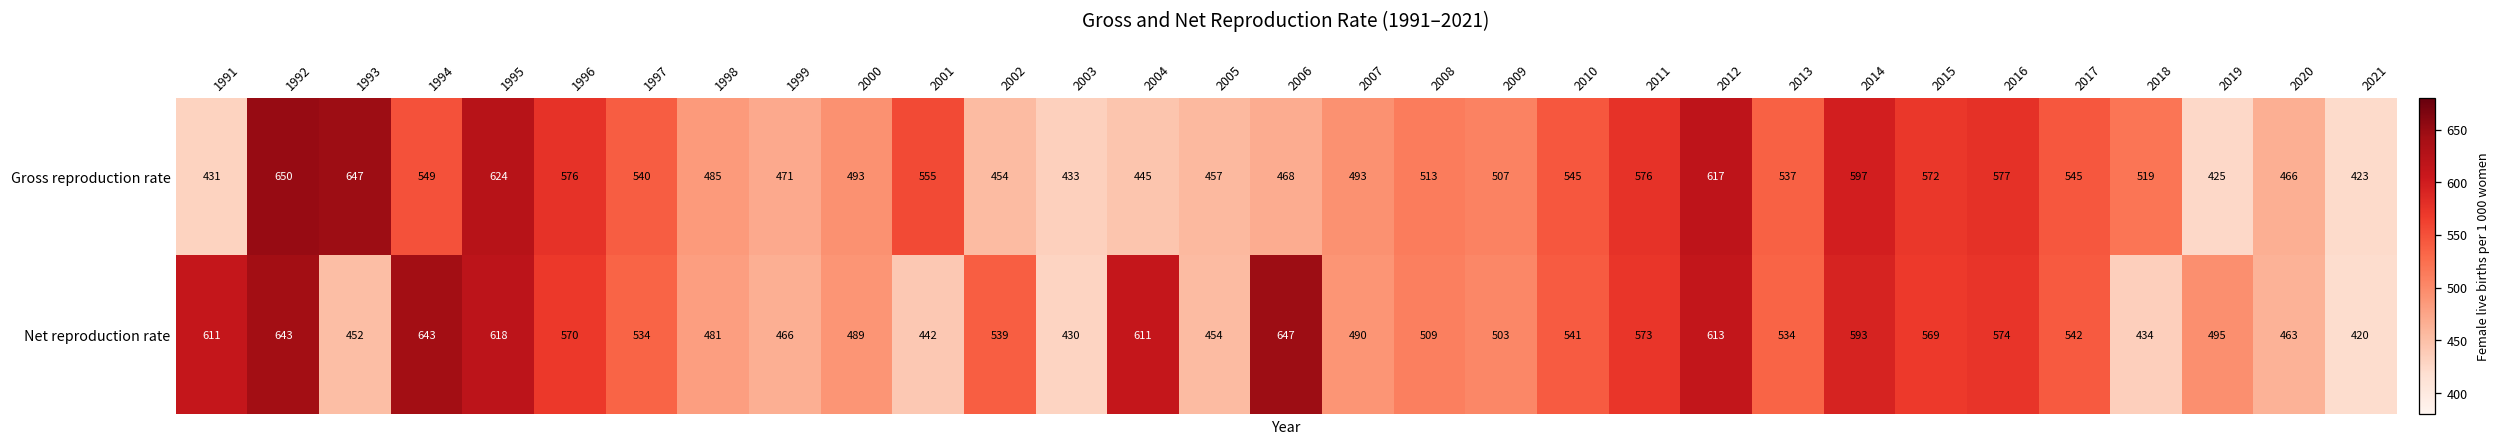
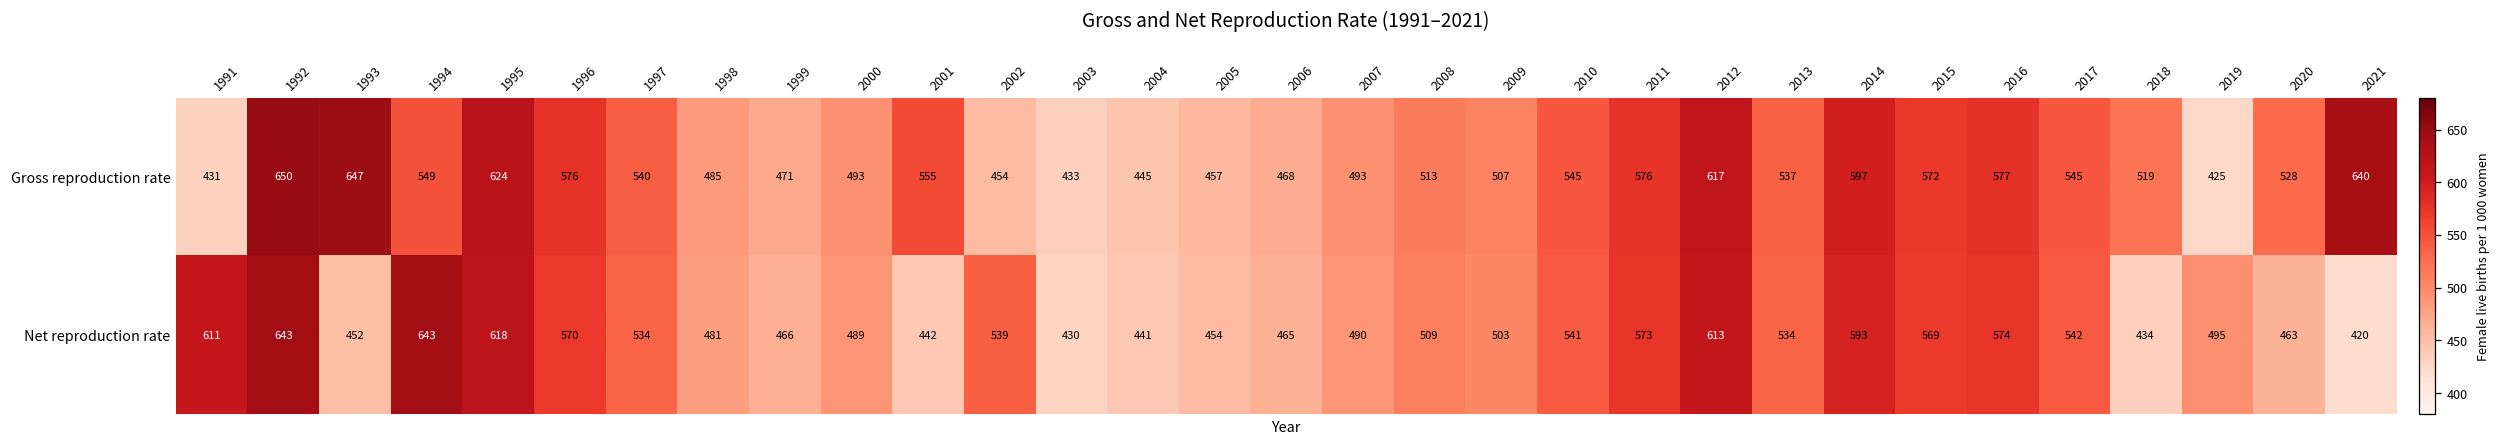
  {
    "Gross reproduction rate": {
      "1991": 431,
      "1992": 650,
      "1993": 647,
      "1994": 549,
      "1995": 624,
      "1996": 576,
      "1997": 540,
      "1998": 485,
      "1999": 471,
      "2000": 493,
      "2001": 555,
      "2002": 454,
      "2003": 433,
      "2004": 445,
      "2005": 457,
      "2006": 468,
      "2007": 493,
      "2008": 513,
      "2009": 507,
      "2010": 545,
      "2011": 576,
      "2012": 617,
      "2013": 537,
      "2014": 597,
      "2015": 572,
      "2016": 577,
      "2017": 545,
      "2018": 519,
      "2019": 425,
-     "2020": 466,
-     "2021": 423
+     "2020": 528,
+     "2021": 640
    },
    "Net reproduction rate": {
      "1991": 611,
      "1992": 643,
      "1993": 452,
      "1994": 643,
      "1995": 618,
      "1996": 570,
      "1997": 534,
      "1998": 481,
      "1999": 466,
      "2000": 489,
      "2001": 442,
      "2002": 539,
      "2003": 430,
-     "2004": 611,
+     "2004": 441,
      "2005": 454,
-     "2006": 647,
+     "2006": 465,
      "2007": 490,
      "2008": 509,
      "2009": 503,
      "2010": 541,
      "2011": 573,
      "2012": 613,
      "2013": 534,
      "2014": 593,
      "2015": 569,
      "2016": 574,
      "2017": 542,
      "2018": 434,
      "2019": 495,
      "2020": 463,
      "2021": 420
    }
  }
